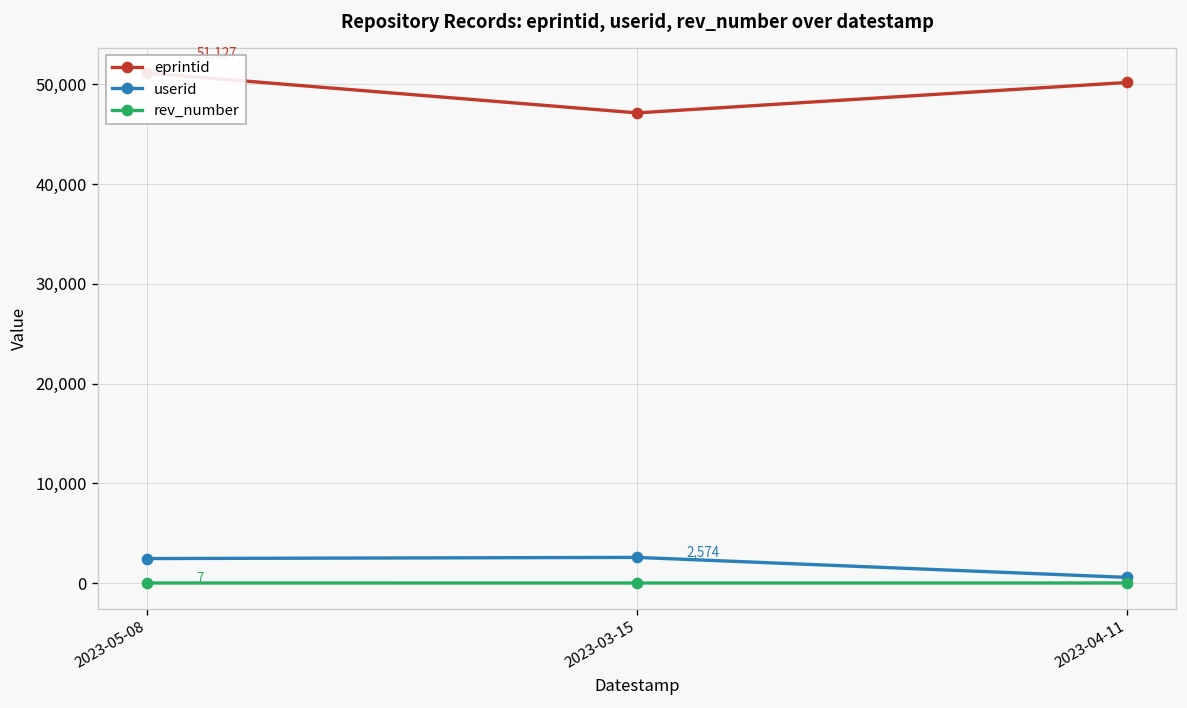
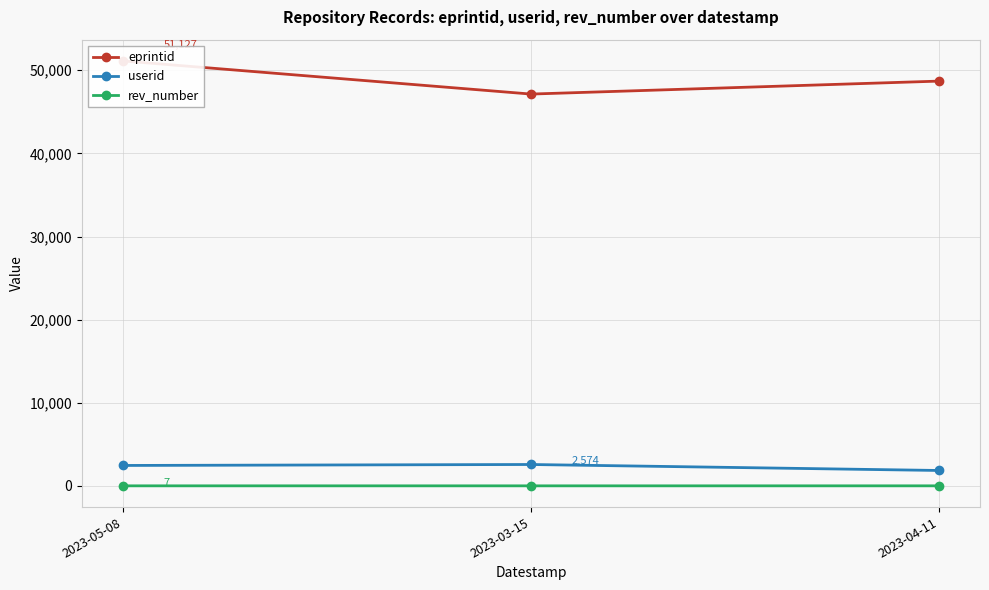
  {
    "eprintid": {
      "2023-03-15": "47,000",
-     "2023-04-11": "50,000"
+     "2023-04-11": "49,000"
    },
    "userid": {
      "2023-05-08": "2,000",
      "2023-03-15": "3,000",
-     "2023-04-11": "1,000"
+     "2023-04-11": "2,000"
    },
    "rev_number": {
      "2023-05-08": "0",
      "2023-03-15": "0",
      "2023-04-11": "0"
    }
  }
